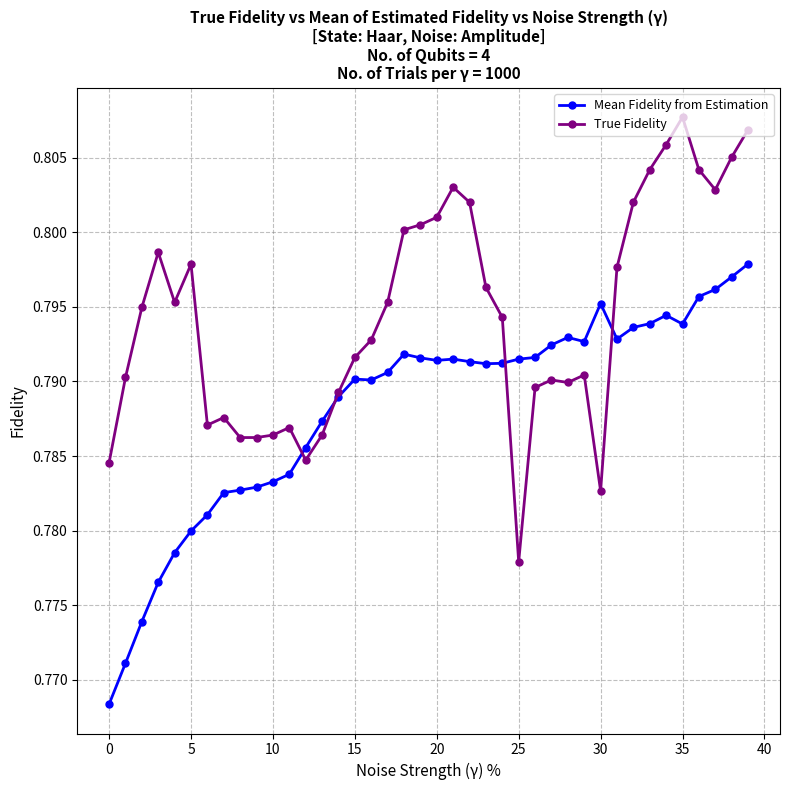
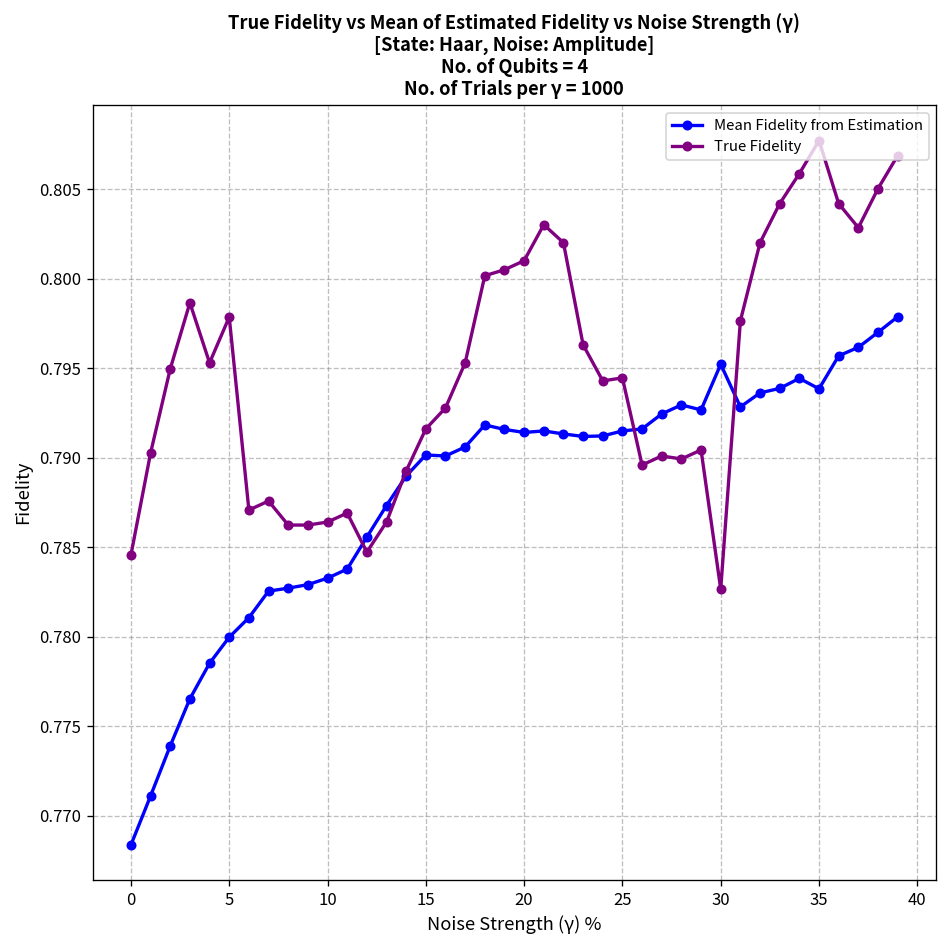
  {
    "Mean Fidelity from Estimation": {
      "0": 0.7684,
      "5": 0.7800,
      "10": 0.7833,
      "15": 0.7902,
      "20": 0.7914,
      "25": 0.7915,
      "30": 0.7952,
      "35": 0.7939
    },
    "True Fidelity": {
      "0": 0.7846,
      "5": 0.7979,
      "10": 0.7864,
      "15": 0.7916,
      "20": 0.8010,
-     "25": 0.7779,
+     "25": 0.7945,
      "30": 0.7827
    }
  }
